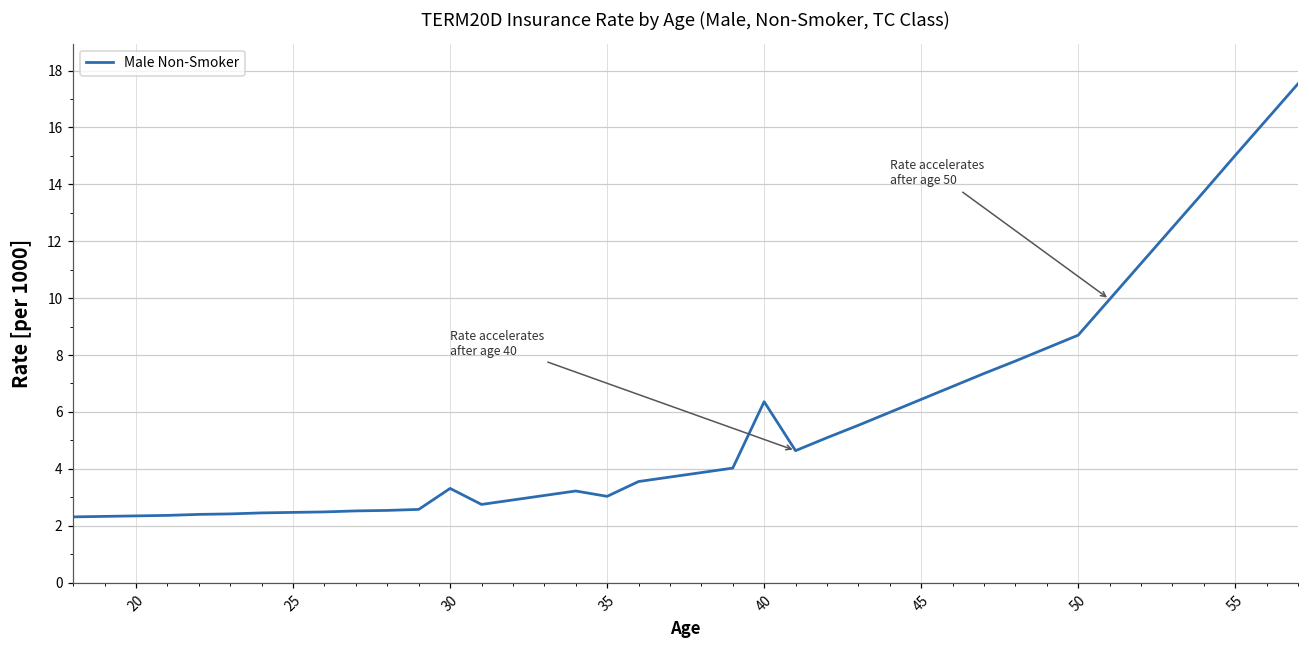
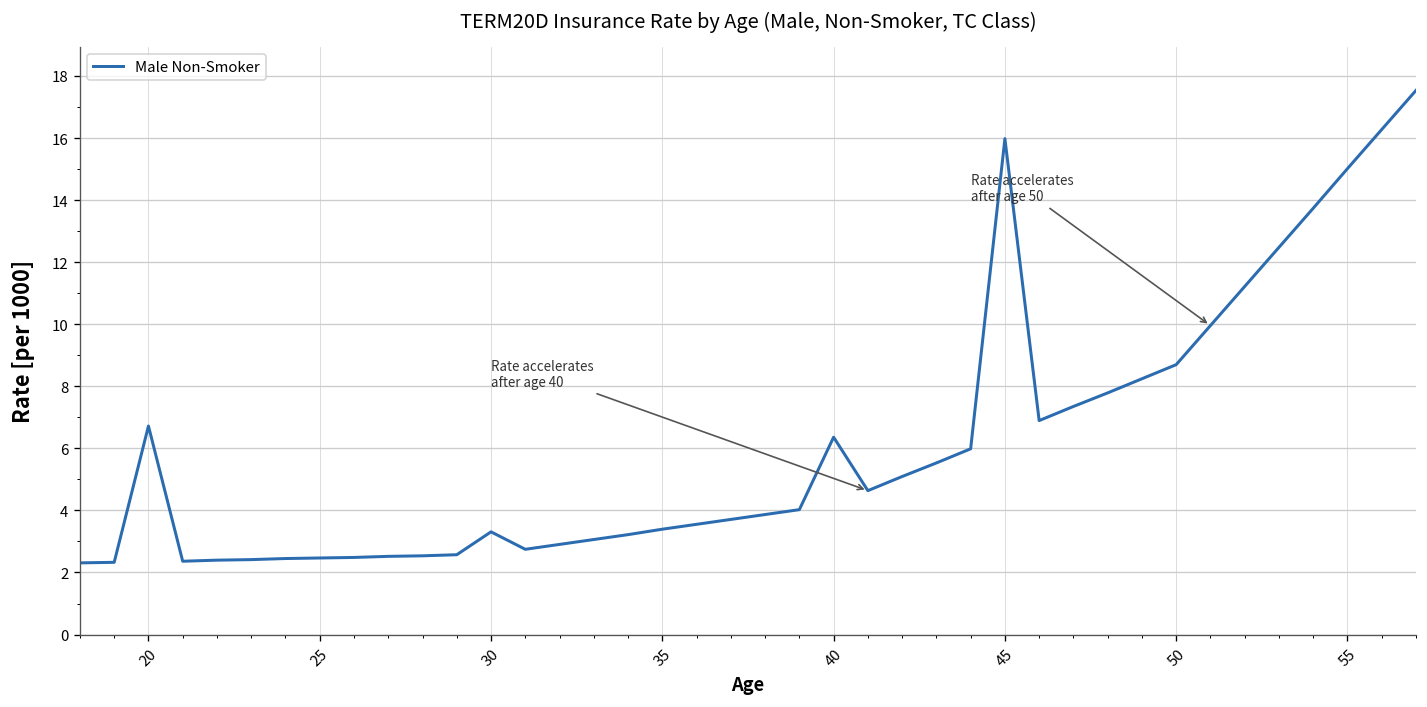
  {
-   "20": 2.3,
+   "20": 6.7,
    "25": 2.5,
    "30": 3.3,
-   "35": 3.0,
-   "45": 6.4,
+   "35": 3.4,
+   "45": 16.0,
    "50": 8.7,
    "55": 15.0
  }
